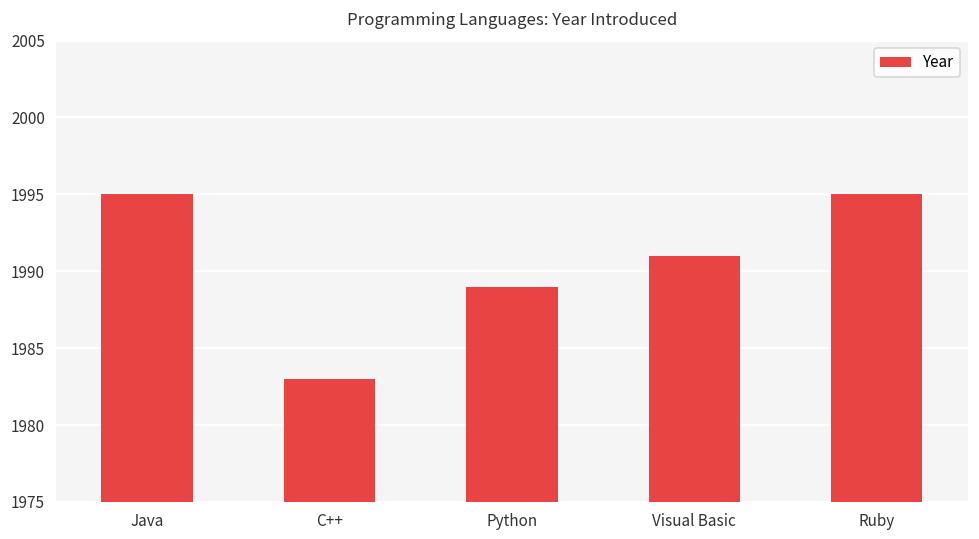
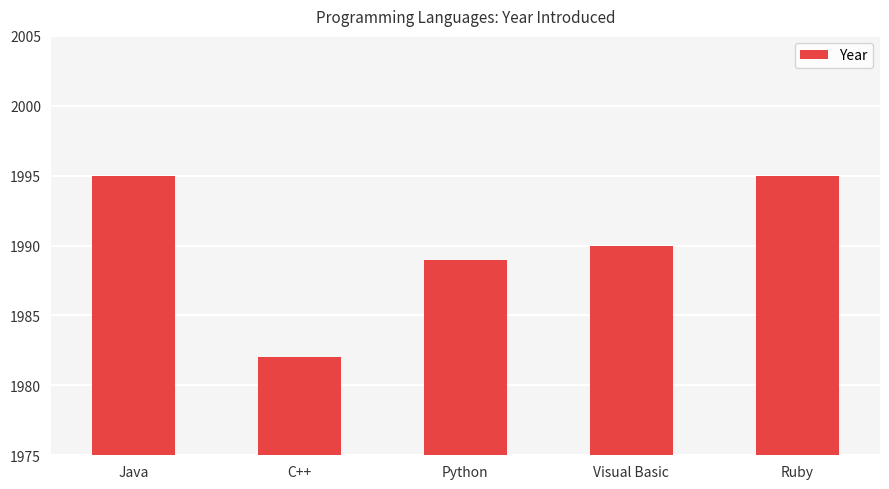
  {
    "Java": 1995,
-   "C++": 1983,
+   "C++": 1982,
    "Python": 1989,
-   "Visual Basic": 1991,
+   "Visual Basic": 1990,
    "Ruby": 1995
  }
